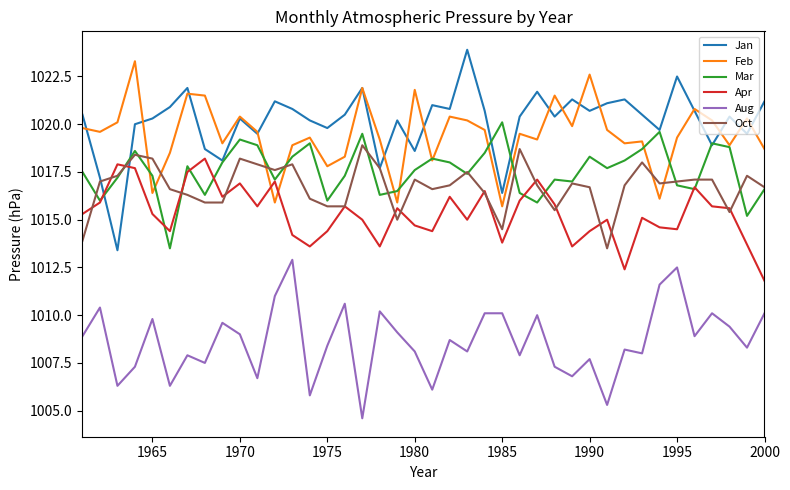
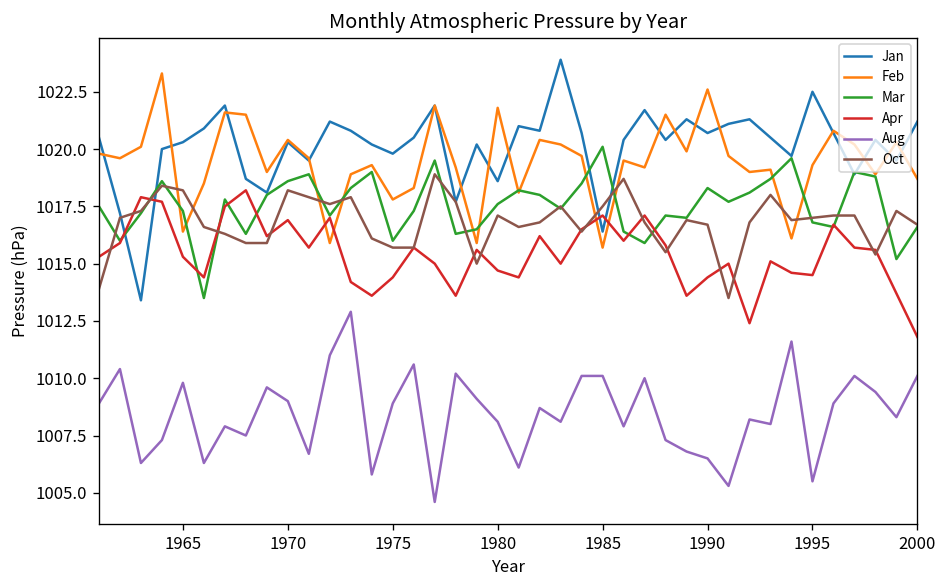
  {
    "Jan": {
      "1965": 1020.3,
      "1975": 1019.8,
      "1980": 1018.6,
      "1985": 1016.4,
      "1990": 1020.7,
      "1995": 1022.5,
      "2000": 1021.2
    },
    "Feb": {
      "1965": 1016.4,
      "1975": 1017.8,
      "1980": 1021.8,
      "1985": 1015.7,
      "1990": 1022.6,
      "1995": 1019.3,
      "2000": 1018.7
    },
    "Mar": {
      "1965": 1017.3,
-     "1970": 1019.2,
+     "1970": 1018.6,
      "1975": 1016.0,
      "1980": 1017.6,
      "1985": 1020.1,
      "1990": 1018.3,
      "1995": 1016.8
    },
    "Apr": {
      "1965": 1015.3,
      "1970": 1016.9,
      "1975": 1014.4,
      "1980": 1014.7,
-     "1985": 1013.8,
+     "1985": 1017.1,
      "1990": 1014.4,
      "1995": 1014.5,
      "2000": 1011.8
    },
    "Aug": {
      "1965": 1009.8,
      "1970": 1009.0,
-     "1975": 1008.4,
+     "1975": 1008.9,
      "1980": 1008.1,
      "1985": 1010.1,
-     "1990": 1007.7,
-     "1995": 1012.5,
+     "1990": 1006.5,
+     "1995": 1005.5,
      "2000": 1010.1
    },
    "Oct": {
      "1965": 1018.2,
      "1970": 1018.2,
      "1975": 1015.7,
      "1980": 1017.1,
-     "1985": 1014.5,
+     "1985": 1017.5,
      "1990": 1016.7,
      "1995": 1017.0
    }
  }
